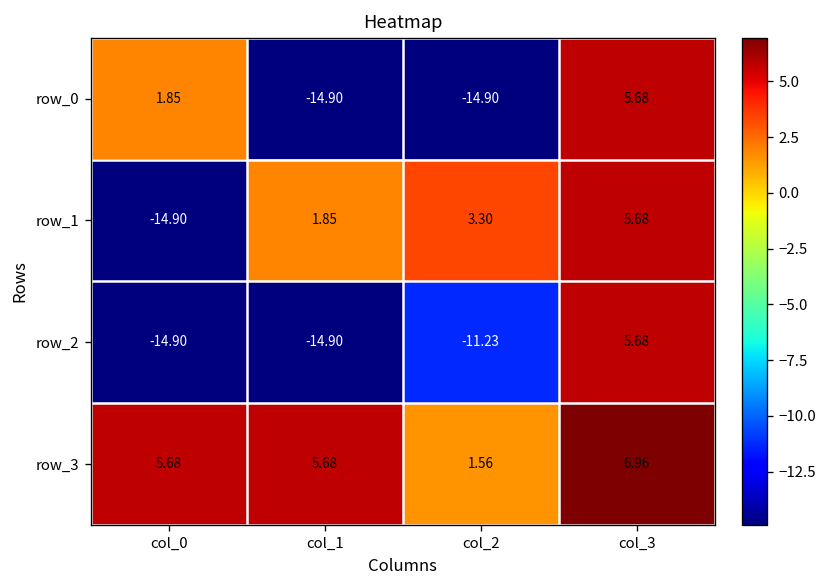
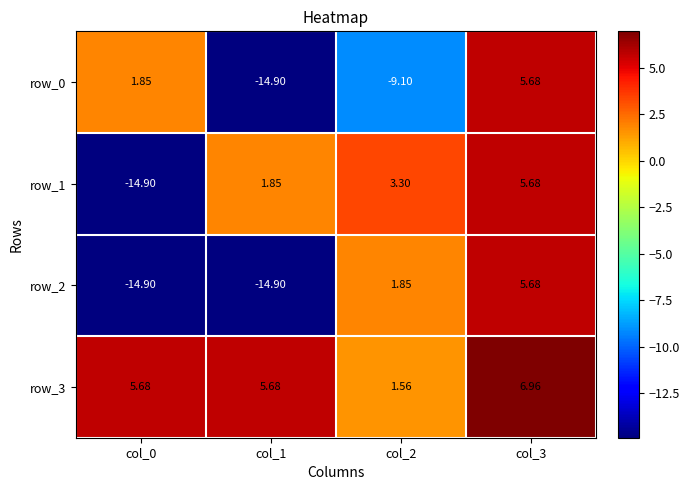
  {
    "row_0": {
      "col_0": 1.85,
      "col_1": -14.90,
-     "col_2": -14.90,
+     "col_2": -9.10,
      "col_3": 5.68
    },
    "row_1": {
      "col_0": -14.90,
      "col_1": 1.85,
      "col_2": 3.30,
      "col_3": 5.68
    },
    "row_2": {
      "col_0": -14.90,
      "col_1": -14.90,
-     "col_2": -11.23,
+     "col_2": 1.85,
      "col_3": 5.68
    },
    "row_3": {
      "col_0": 5.68,
      "col_1": 5.68,
      "col_2": 1.56,
      "col_3": 6.96
    }
  }
